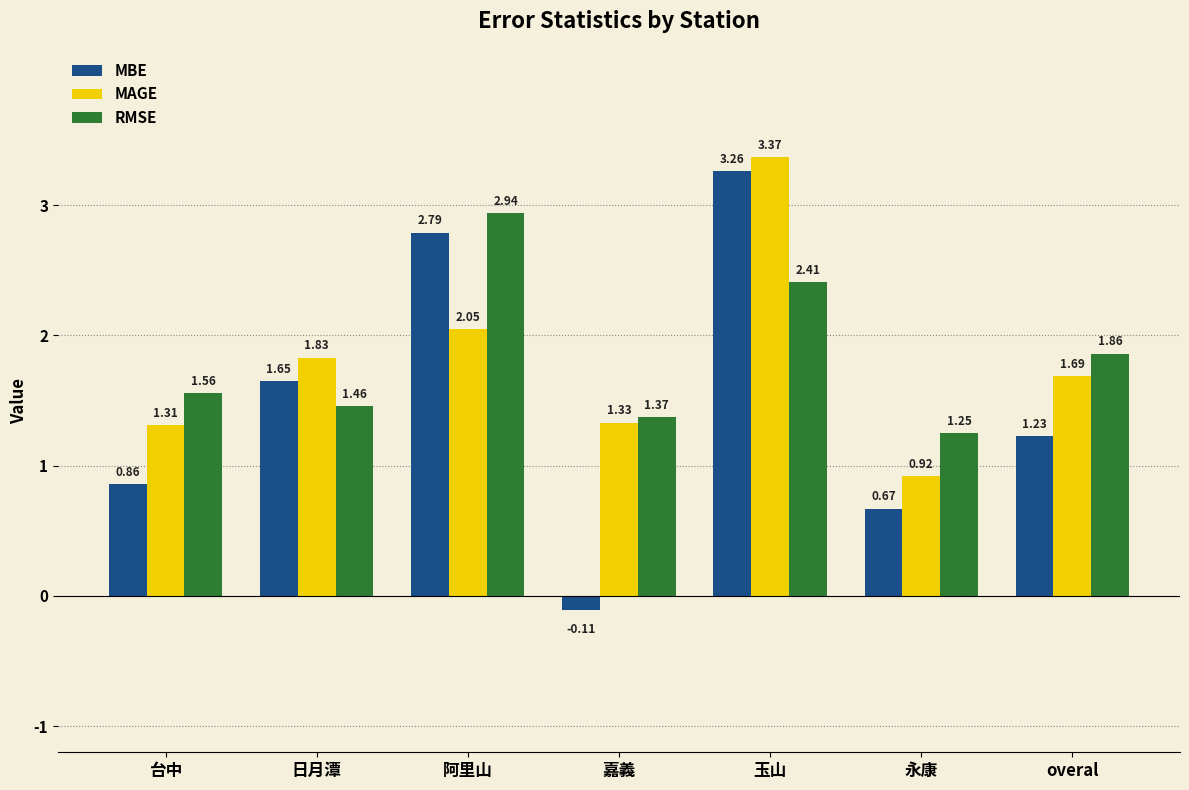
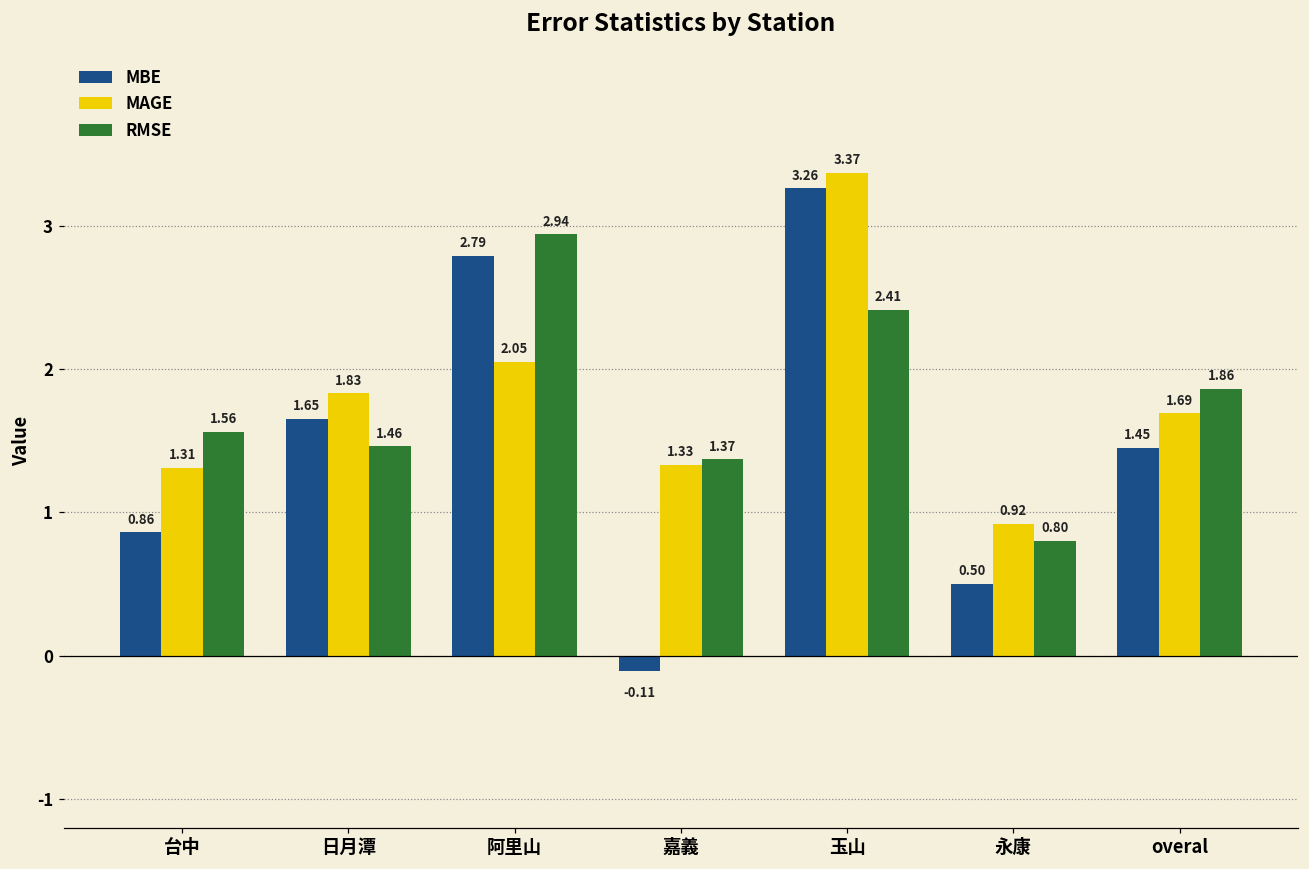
  {
    "MBE": {
      "台中": 0.86,
      "日月潭": 1.65,
      "阿里山": 2.79,
      "嘉義": -0.11,
      "玉山": 3.26,
-     "永康": 0.67,
-     "overal": 1.23
+     "永康": 0.50,
+     "overal": 1.45
    },
    "MAGE": {
      "台中": 1.31,
      "日月潭": 1.83,
      "阿里山": 2.05,
      "嘉義": 1.33,
      "玉山": 3.37,
      "永康": 0.92,
      "overal": 1.69
    },
    "RMSE": {
      "台中": 1.56,
      "日月潭": 1.46,
      "阿里山": 2.94,
      "嘉義": 1.37,
      "玉山": 2.41,
-     "永康": 1.25,
+     "永康": 0.80,
      "overal": 1.86
    }
  }
